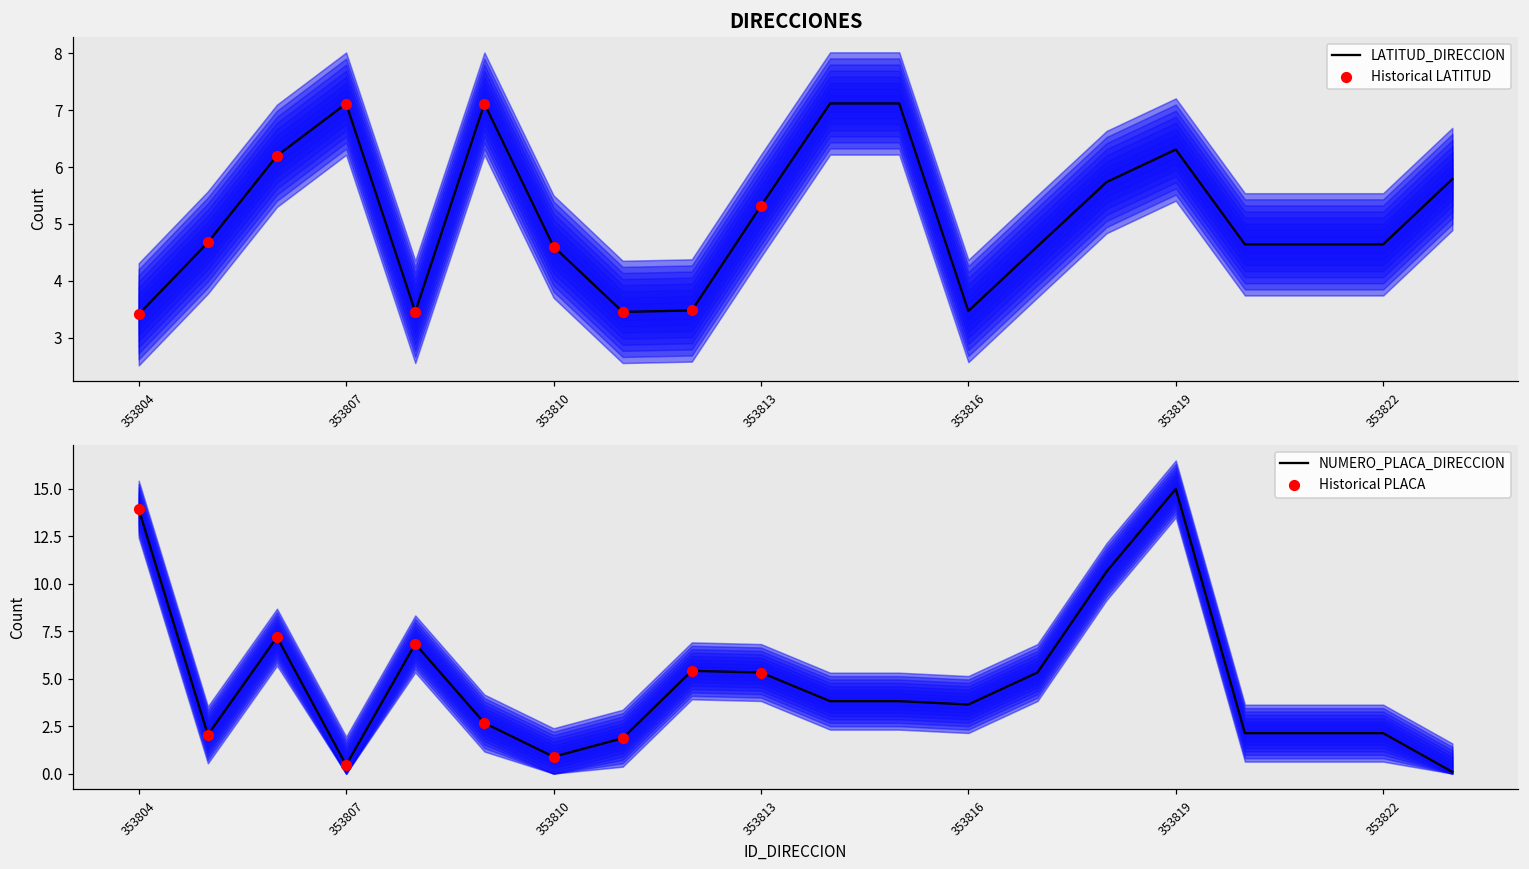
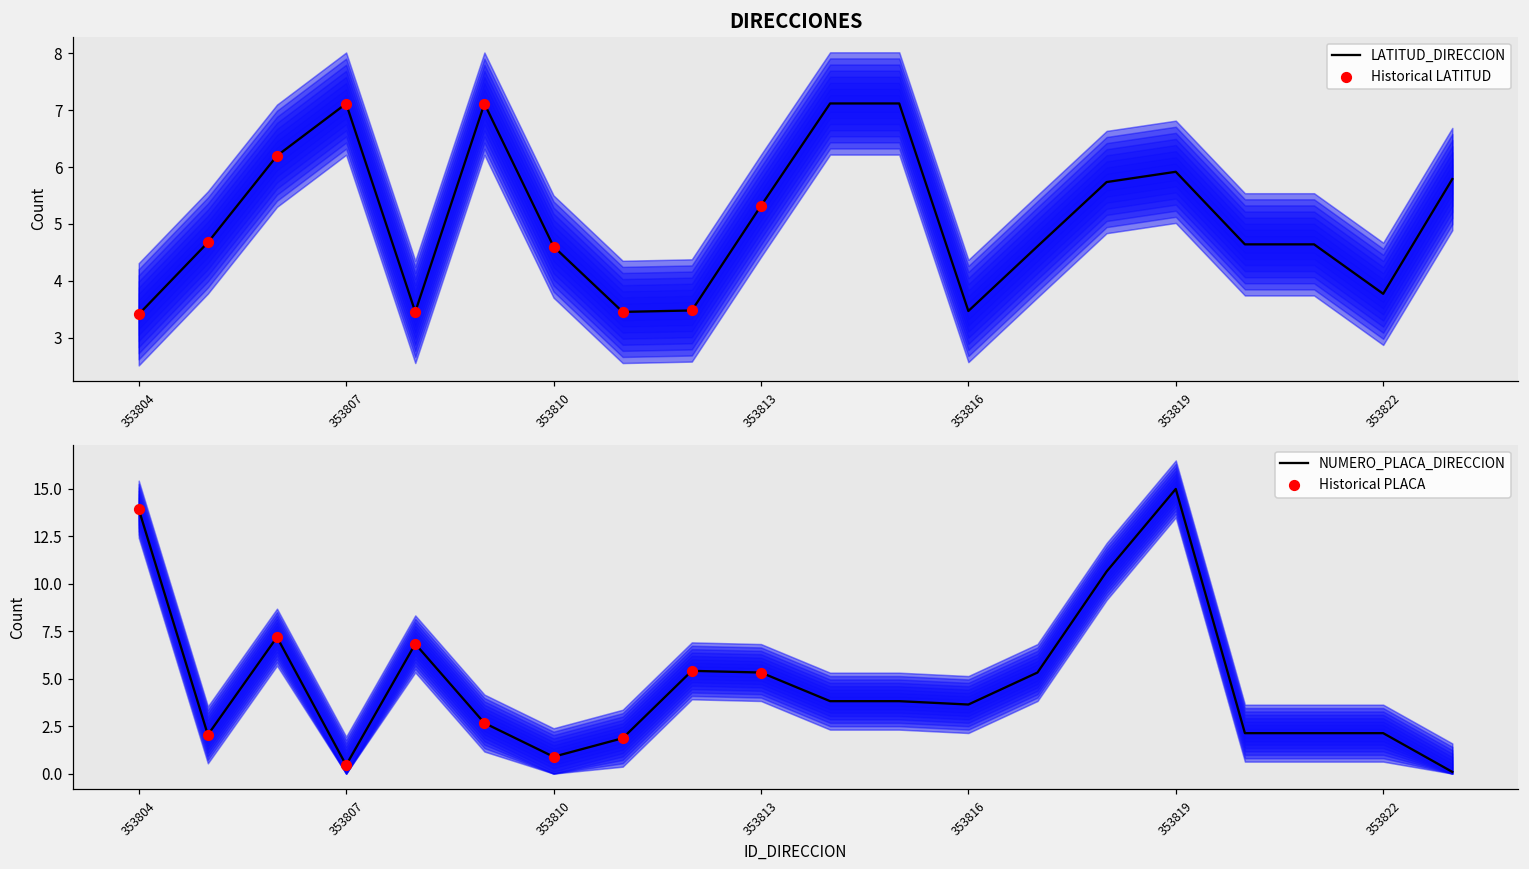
  {
    "DIRECCIONES": {
      "LATITUD_DIRECCION": {
        "353816": 3.5,
-       "353819": 6.3,
-       "353822": 4.6
+       "353819": 5.9,
+       "353822": 3.8
      }
    }
  }
